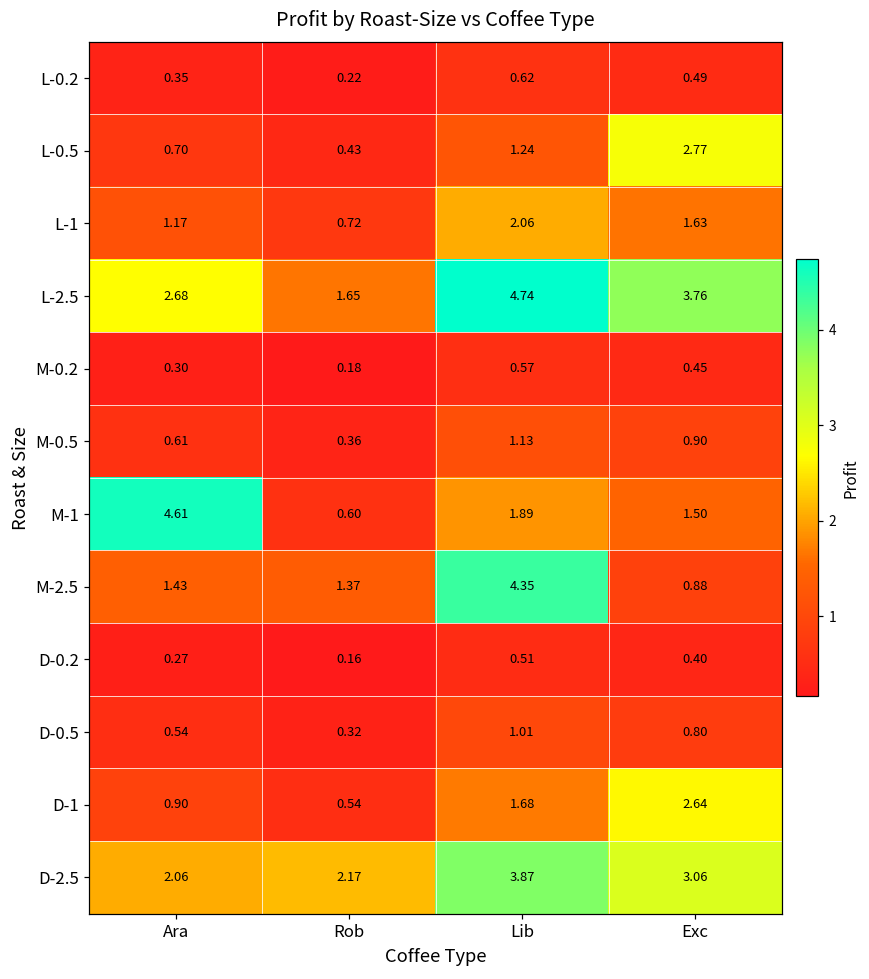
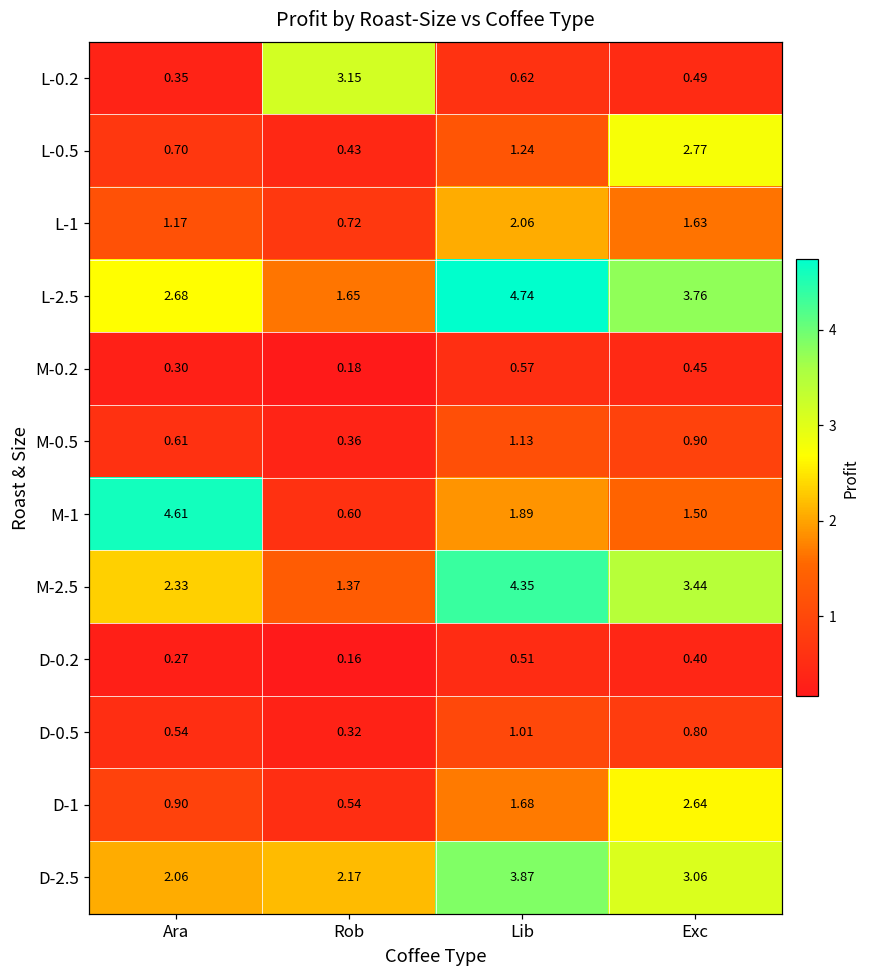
  {
    "L-0.2": {
      "Ara": 0.35,
-     "Rob": 0.22,
+     "Rob": 3.15,
      "Lib": 0.62,
      "Exc": 0.49
    },
    "L-0.5": {
      "Ara": 0.70,
      "Rob": 0.43,
      "Lib": 1.24,
      "Exc": 2.77
    },
    "L-1": {
      "Ara": 1.17,
      "Rob": 0.72,
      "Lib": 2.06,
      "Exc": 1.63
    },
    "L-2.5": {
      "Ara": 2.68,
      "Rob": 1.65,
      "Lib": 4.74,
      "Exc": 3.76
    },
    "M-0.2": {
      "Ara": 0.30,
      "Rob": 0.18,
      "Lib": 0.57,
      "Exc": 0.45
    },
    "M-0.5": {
      "Ara": 0.61,
      "Rob": 0.36,
      "Lib": 1.13,
      "Exc": 0.90
    },
    "M-1": {
      "Ara": 4.61,
      "Rob": 0.60,
      "Lib": 1.89,
      "Exc": 1.50
    },
    "M-2.5": {
-     "Ara": 1.43,
+     "Ara": 2.33,
      "Rob": 1.37,
      "Lib": 4.35,
-     "Exc": 0.88
+     "Exc": 3.44
    },
    "D-0.2": {
      "Ara": 0.27,
      "Rob": 0.16,
      "Lib": 0.51,
      "Exc": 0.40
    },
    "D-0.5": {
      "Ara": 0.54,
      "Rob": 0.32,
      "Lib": 1.01,
      "Exc": 0.80
    },
    "D-1": {
      "Ara": 0.90,
      "Rob": 0.54,
      "Lib": 1.68,
      "Exc": 2.64
    },
    "D-2.5": {
      "Ara": 2.06,
      "Rob": 2.17,
      "Lib": 3.87,
      "Exc": 3.06
    }
  }
